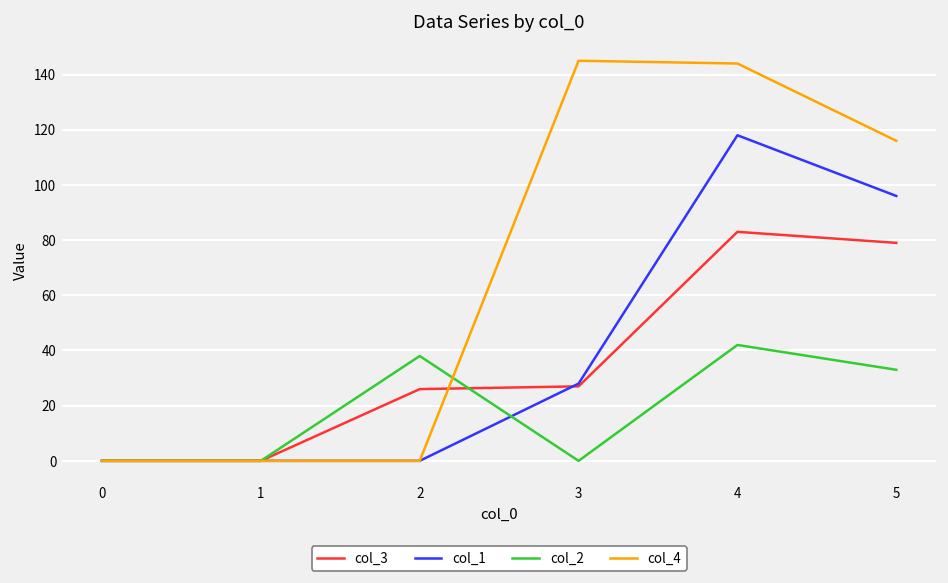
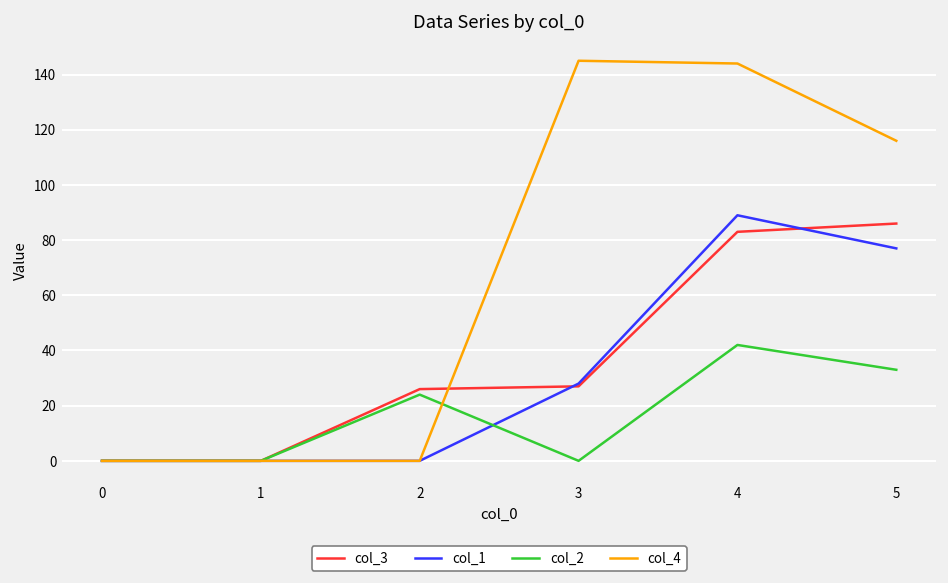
  {
    "col_3": {
      "2": 26,
      "4": 83,
-     "5": 79
+     "5": 86
    },
    "col_1": {
-     "4": 118,
-     "5": 96
+     "4": 89,
+     "5": 77
    },
    "col_2": {
-     "2": 38,
+     "2": 24,
      "3": 0,
      "4": 42,
      "5": 33
    },
    "col_4": {
      "3": 145,
      "4": 144,
      "5": 116
    }
  }
